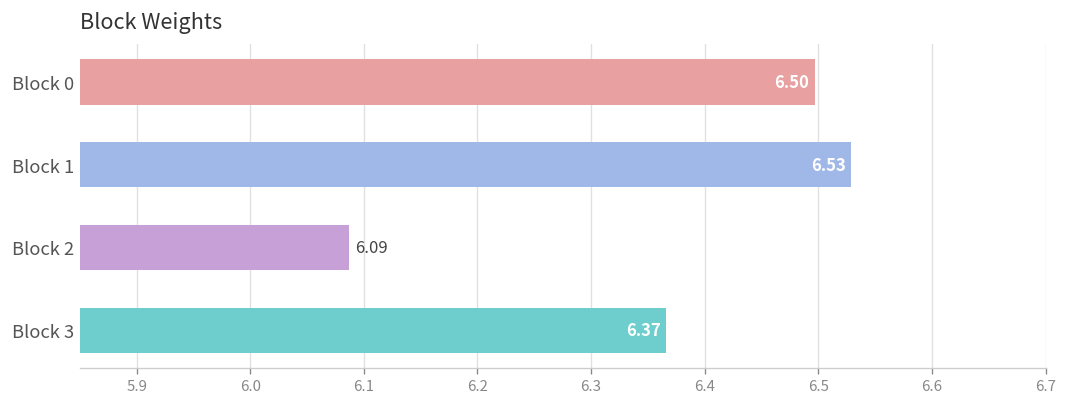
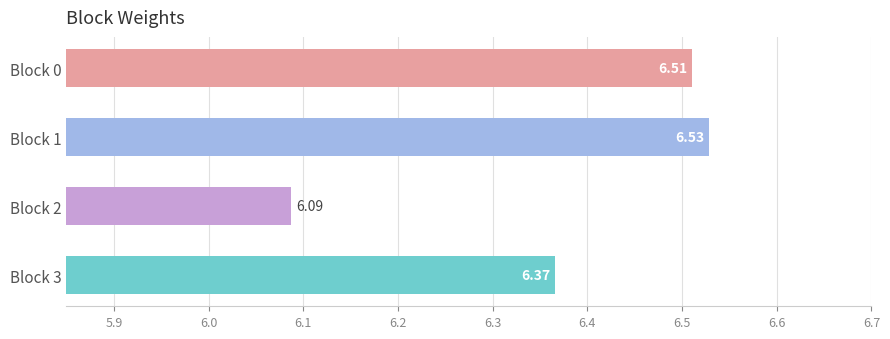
  {
-   "Block 0": 6.50,
+   "Block 0": 6.51,
    "Block 1": 6.53,
    "Block 2": 6.09,
    "Block 3": 6.37
  }
